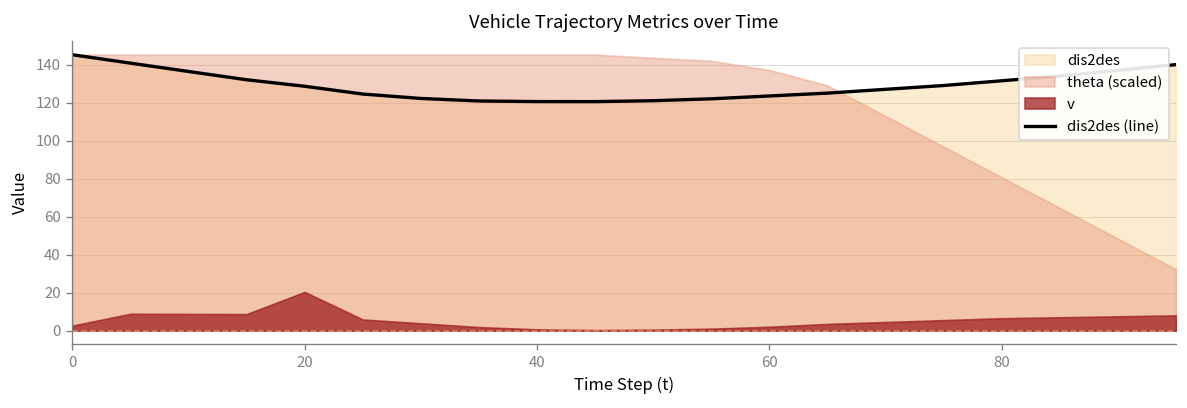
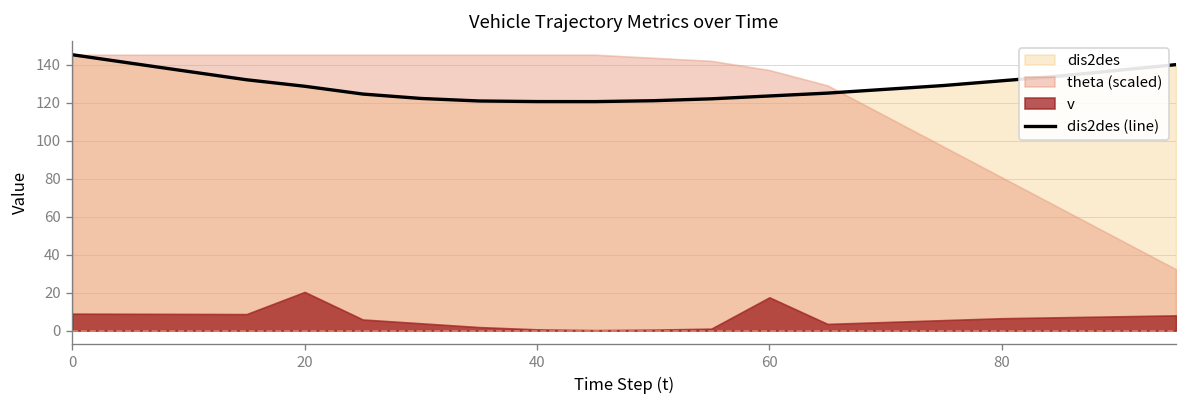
  {
    "v": {
-     "0": 3,
+     "0": 9,
      "20": 20,
-     "60": 2,
+     "60": 18,
      "80": 7
    }
  }
